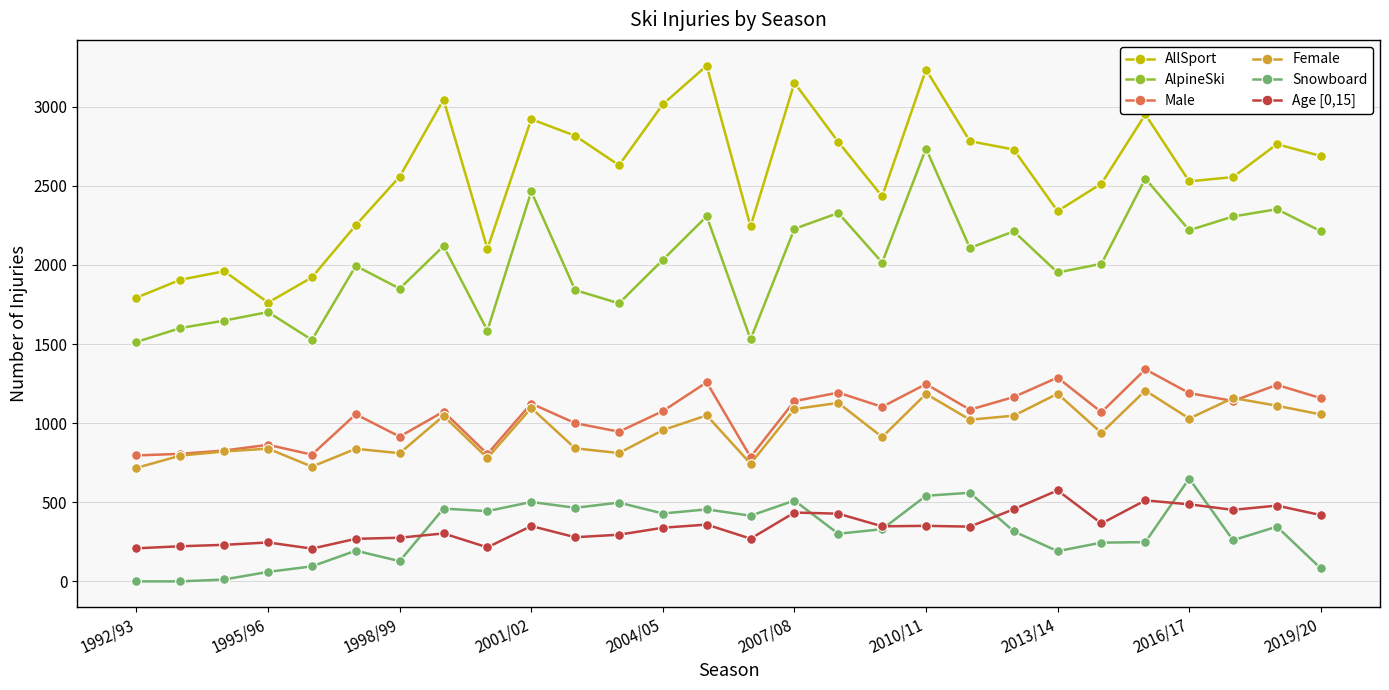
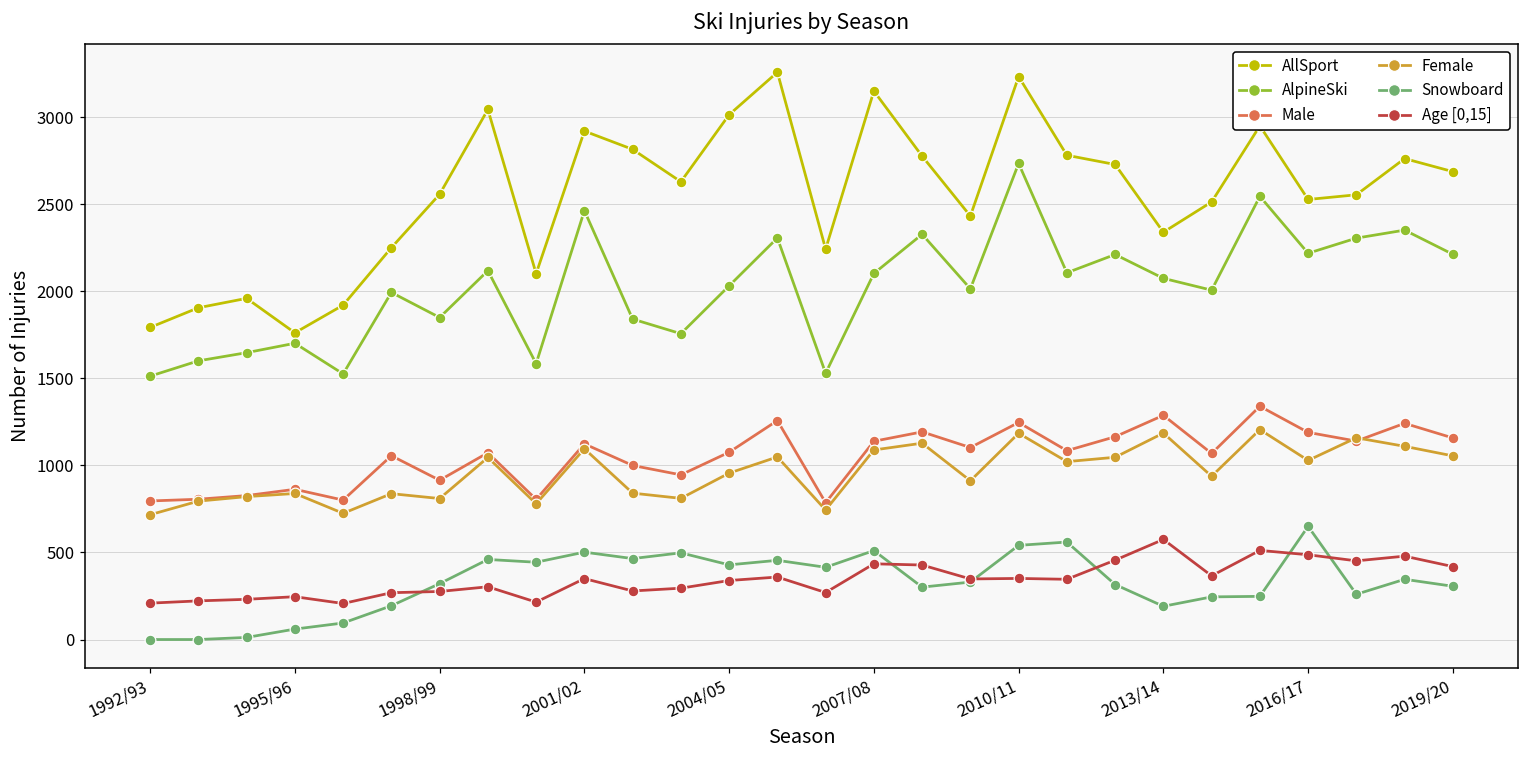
  {
    "AlpineSki": {
      "1992/93": 1510,
      "1995/96": 1700,
      "1998/99": 1850,
      "2001/02": 2460,
      "2004/05": 2030,
-     "2007/08": 2230,
+     "2007/08": 2100,
      "2010/11": 2740,
-     "2013/14": 1950,
+     "2013/14": 2080,
      "2016/17": 2220,
      "2019/20": 2210
    },
    "Snowboard": {
      "1992/93": 0,
      "1995/96": 60,
-     "1998/99": 130,
+     "1998/99": 320,
      "2001/02": 500,
      "2004/05": 430,
      "2007/08": 510,
      "2010/11": 540,
      "2013/14": 190,
      "2016/17": 650,
-     "2019/20": 80
+     "2019/20": 310
    }
  }
